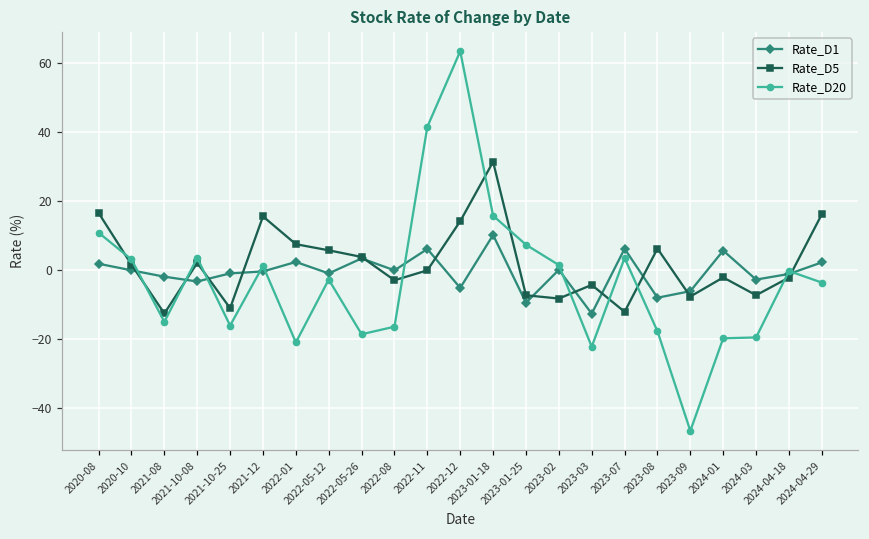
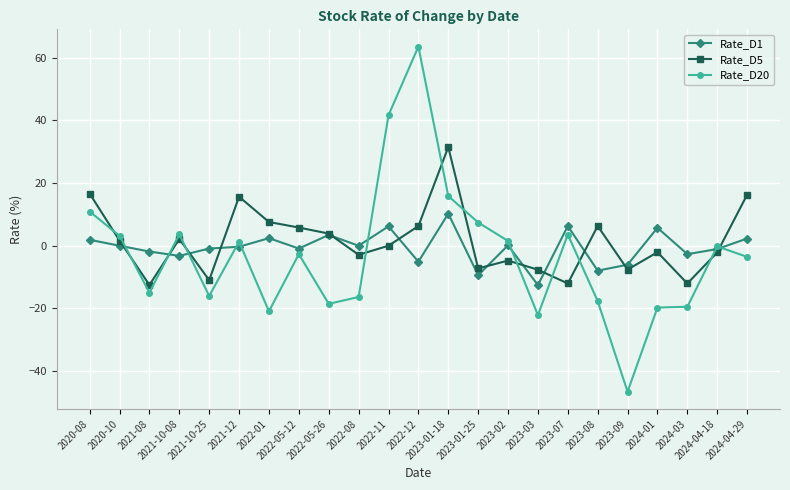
  {
    "Rate_D5": {
      "2020-08": 17,
      "2020-10": 2,
      "2021-08": -13,
      "2021-10-08": 2,
      "2021-10-25": -11,
      "2021-12": 16,
      "2022-01": 8,
      "2022-05-12": 6,
      "2022-08": -3,
      "2022-11": 0,
-     "2022-12": 14,
+     "2022-12": 6,
      "2023-01-18": 31,
      "2023-01-25": -7,
-     "2023-02": -8,
-     "2023-03": -4,
+     "2023-02": -5,
+     "2023-03": -8,
      "2023-07": -12,
      "2023-08": 6,
      "2023-09": -8,
      "2024-01": -2,
-     "2024-03": -7,
+     "2024-03": -12,
      "2024-04-18": -2,
      "2024-04-29": 16
    }
  }
